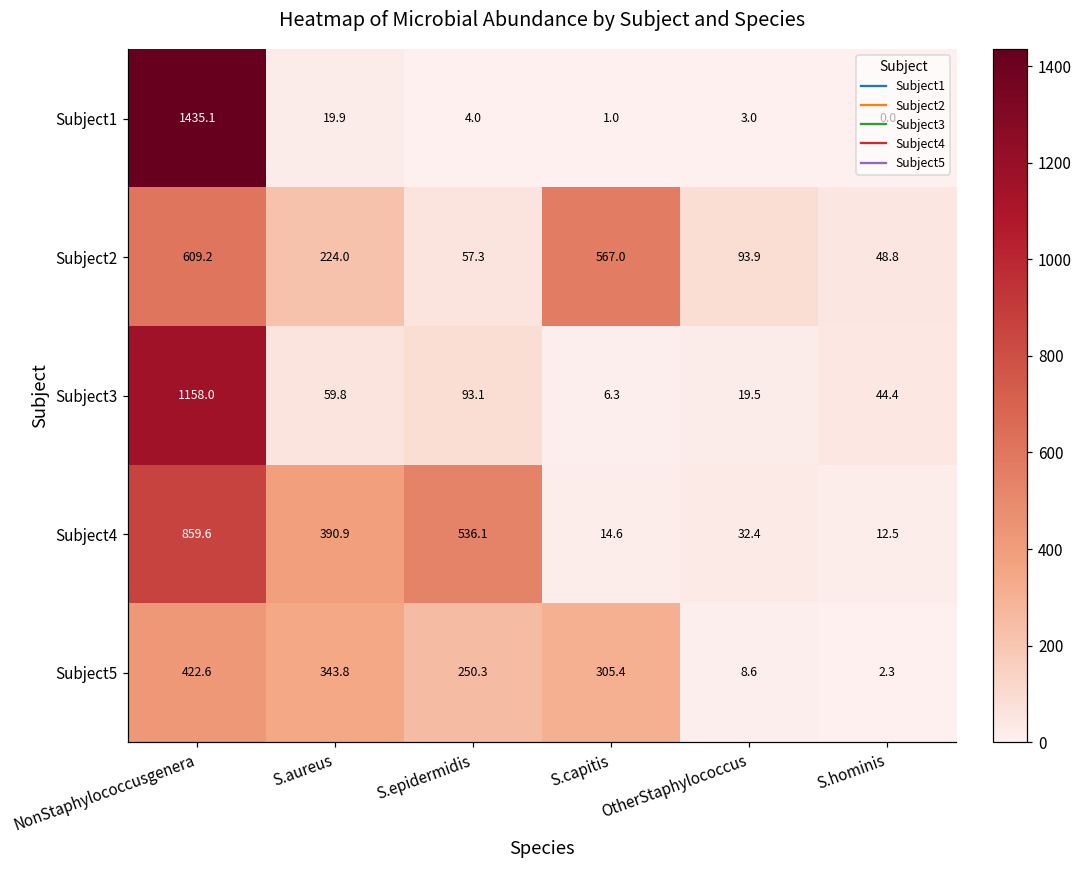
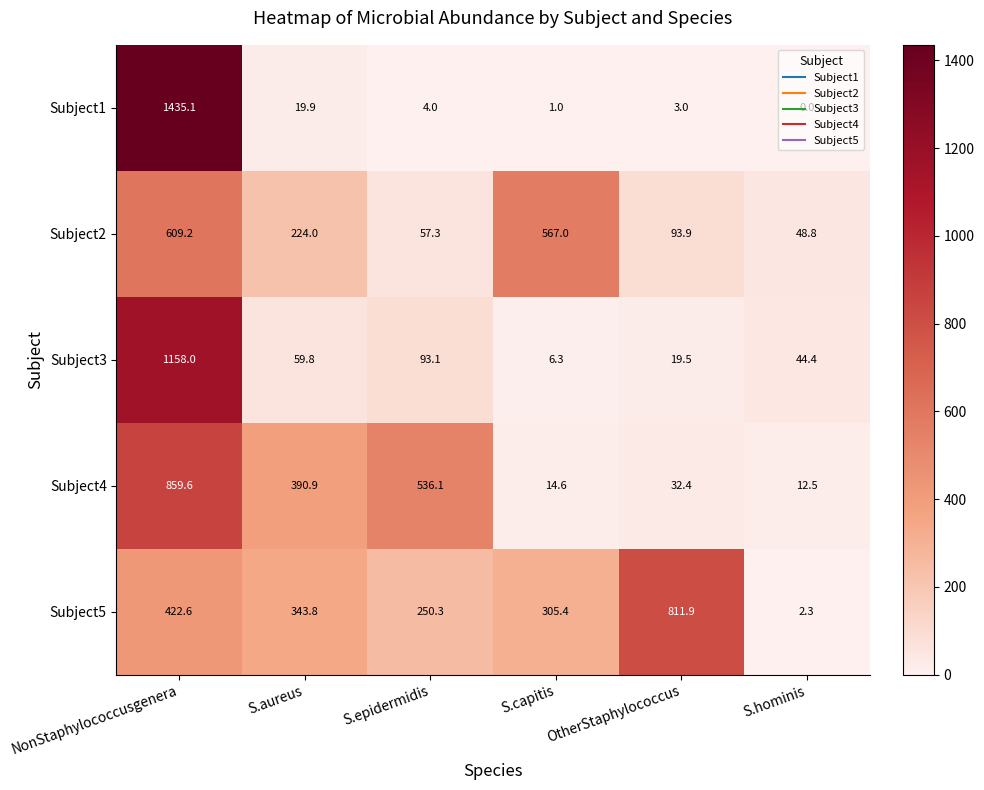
  {
    "Subject1": {
      "NonStaphylococcusgenera": 1435.1,
      "S.aureus": 19.9,
      "S.epidermidis": 4.0,
      "S.capitis": 1.0,
      "OtherStaphylococcus": 3.0
    },
    "Subject2": {
      "NonStaphylococcusgenera": 609.2,
      "S.aureus": 224.0,
      "S.epidermidis": 57.3,
      "S.capitis": 567.0,
      "OtherStaphylococcus": 93.9,
      "S.hominis": 48.8
    },
    "Subject3": {
      "NonStaphylococcusgenera": 1158.0,
      "S.aureus": 59.8,
      "S.epidermidis": 93.1,
      "S.capitis": 6.3,
      "OtherStaphylococcus": 19.5,
      "S.hominis": 44.4
    },
    "Subject4": {
      "NonStaphylococcusgenera": 859.6,
      "S.aureus": 390.9,
      "S.epidermidis": 536.1,
      "S.capitis": 14.6,
      "OtherStaphylococcus": 32.4,
      "S.hominis": 12.5
    },
    "Subject5": {
      "NonStaphylococcusgenera": 422.6,
      "S.aureus": 343.8,
      "S.epidermidis": 250.3,
      "S.capitis": 305.4,
-     "OtherStaphylococcus": 8.6,
+     "OtherStaphylococcus": 811.9,
      "S.hominis": 2.3
    }
  }
